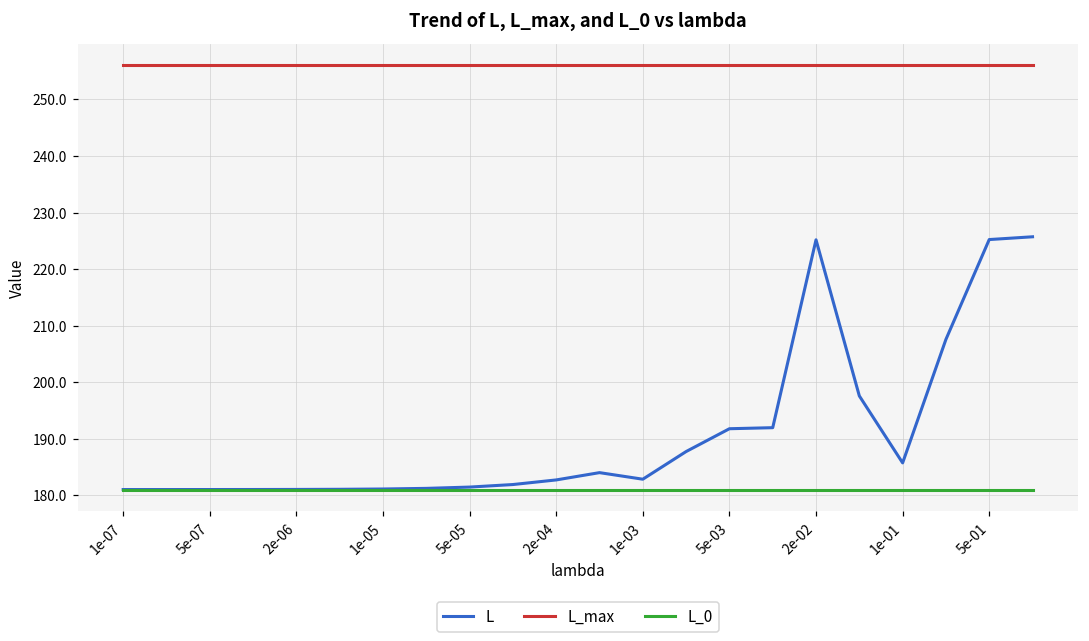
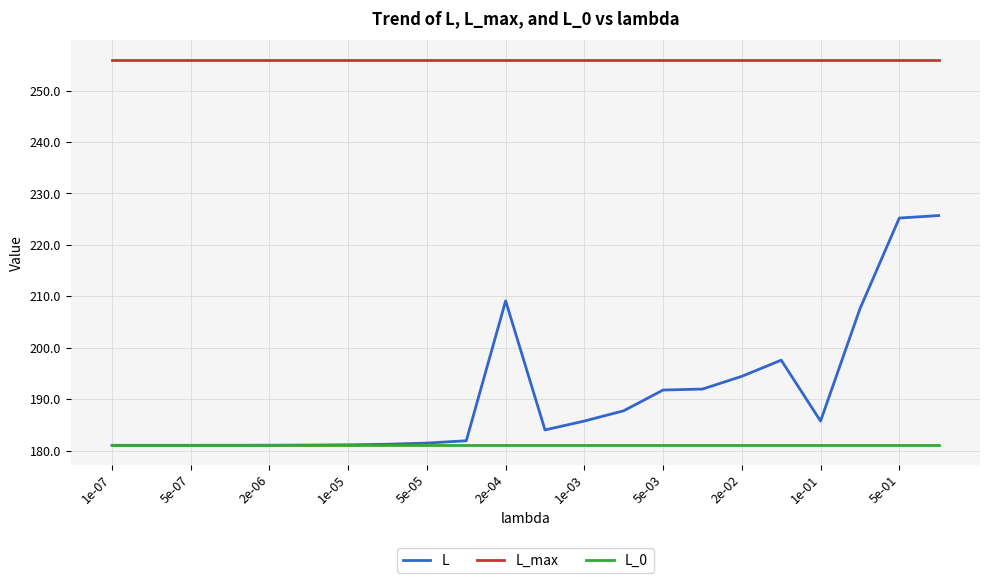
  {
    "L": {
-     "2e-04": 183,
-     "1e-03": 183,
+     "2e-04": 209,
+     "1e-03": 186,
      "5e-03": 192,
-     "2e-02": 225,
+     "2e-02": 194,
      "1e-01": 186,
      "5e-01": 225
    },
    "L_max": {
      "1e-07": 256,
      "5e-07": 256,
      "2e-06": 256,
      "1e-05": 256,
      "5e-05": 256,
      "2e-04": 256,
      "1e-03": 256,
      "5e-03": 256,
      "2e-02": 256,
      "1e-01": 256,
      "5e-01": 256
    },
    "L_0": {
      "2e-04": 181,
      "1e-03": 181,
      "5e-03": 181,
      "2e-02": 181,
      "1e-01": 181,
      "5e-01": 181
    }
  }
